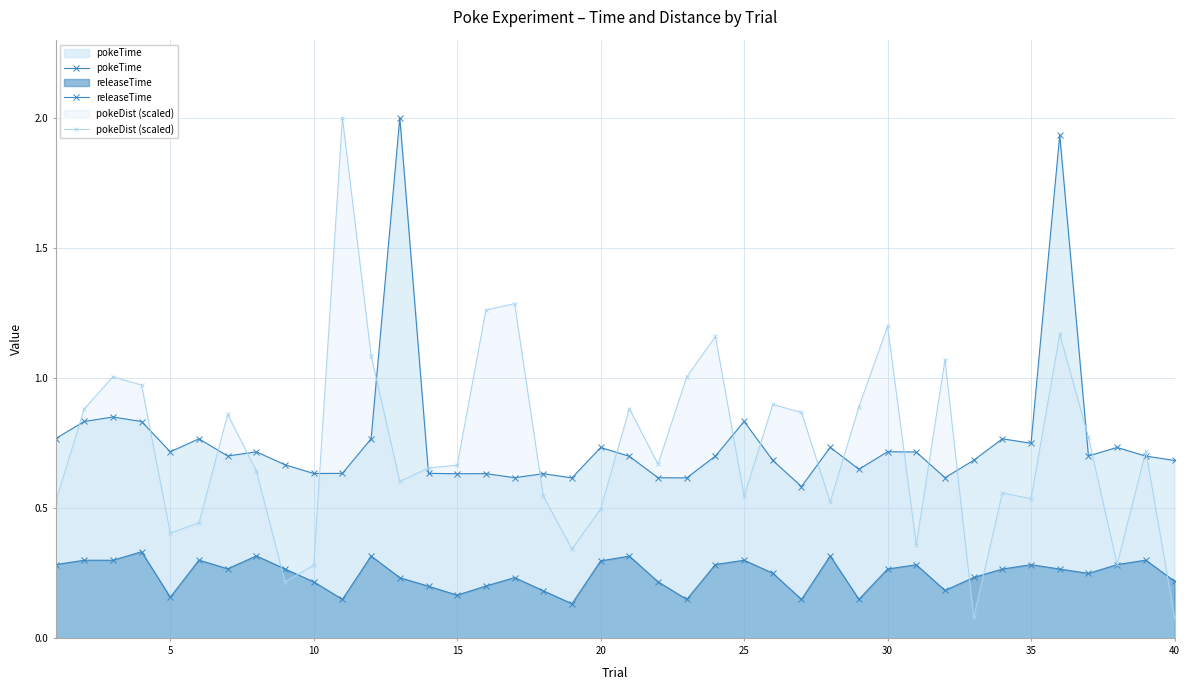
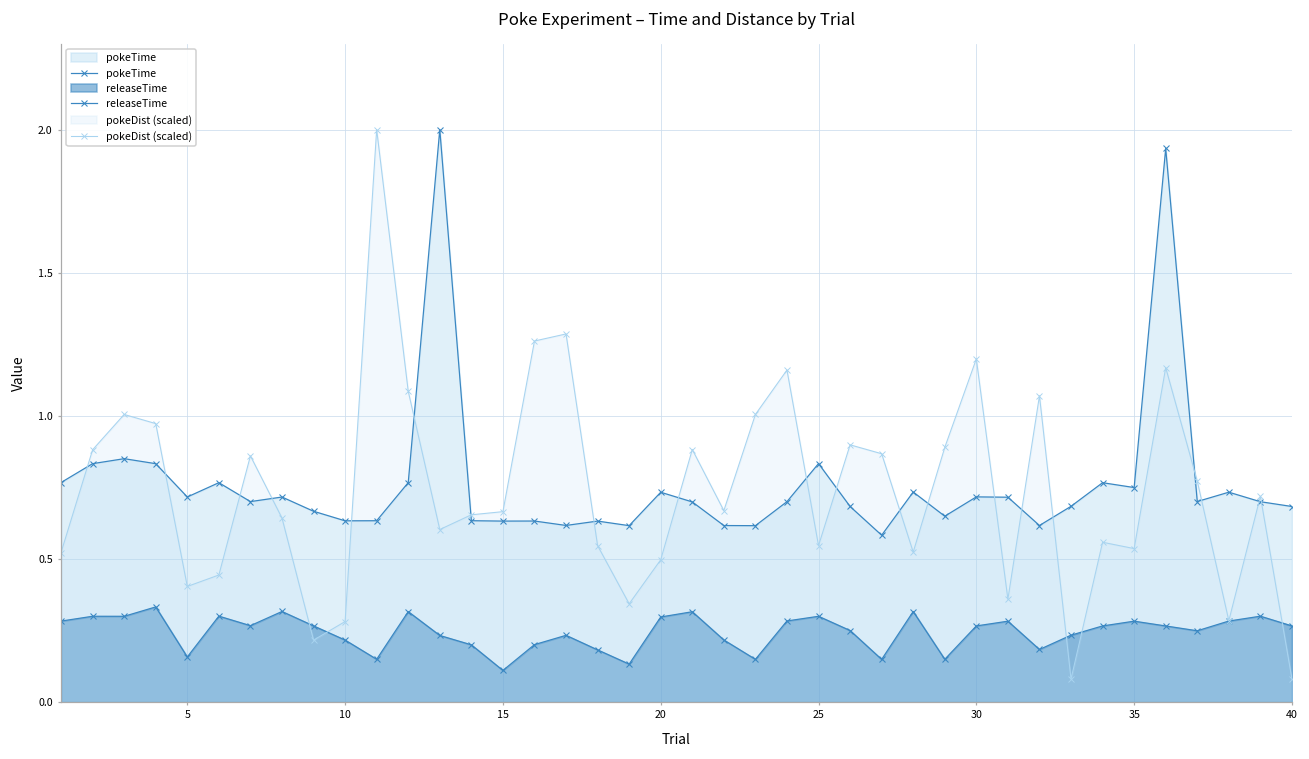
  {
    "releaseTime": {
      "5": 0.16,
      "10": 0.22,
-     "15": 0.17,
+     "15": 0.11,
      "20": 0.30,
      "25": 0.30,
      "30": 0.27,
      "35": 0.28,
-     "40": 0.22
+     "40": 0.27
    }
  }
